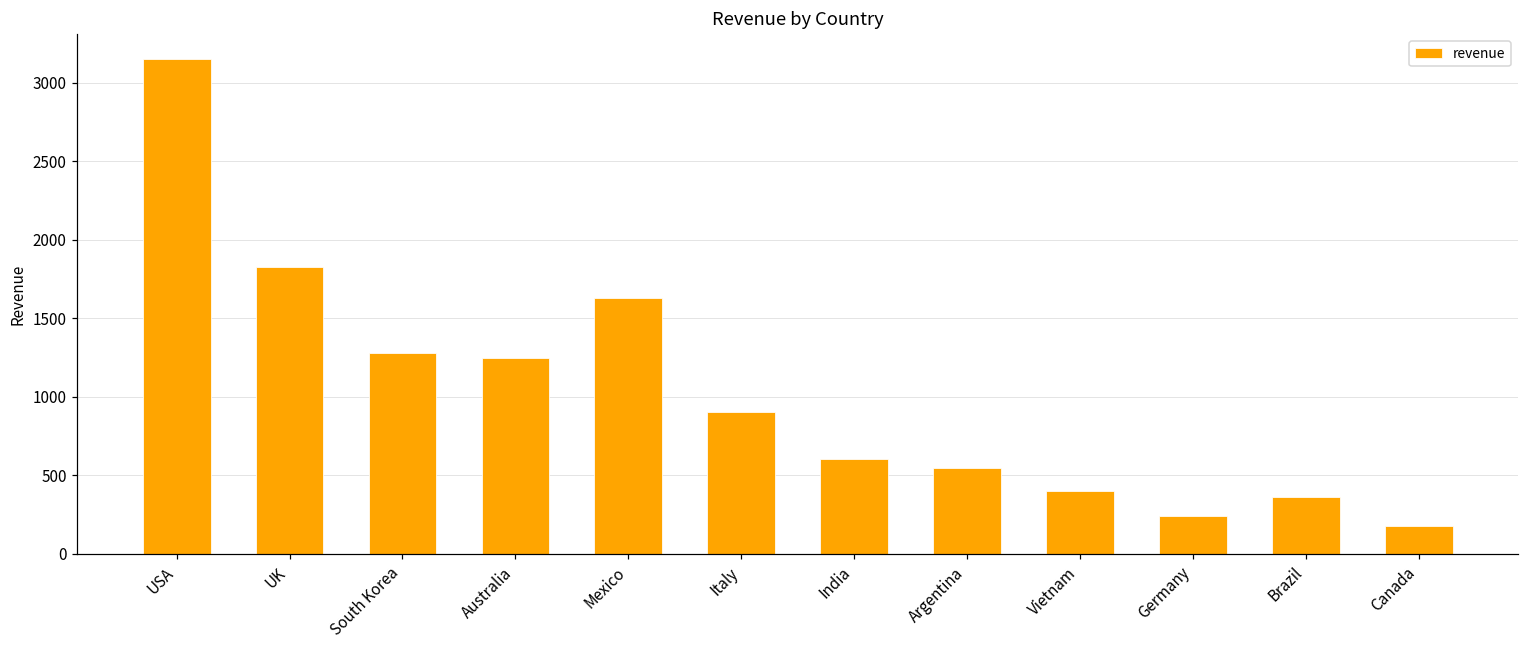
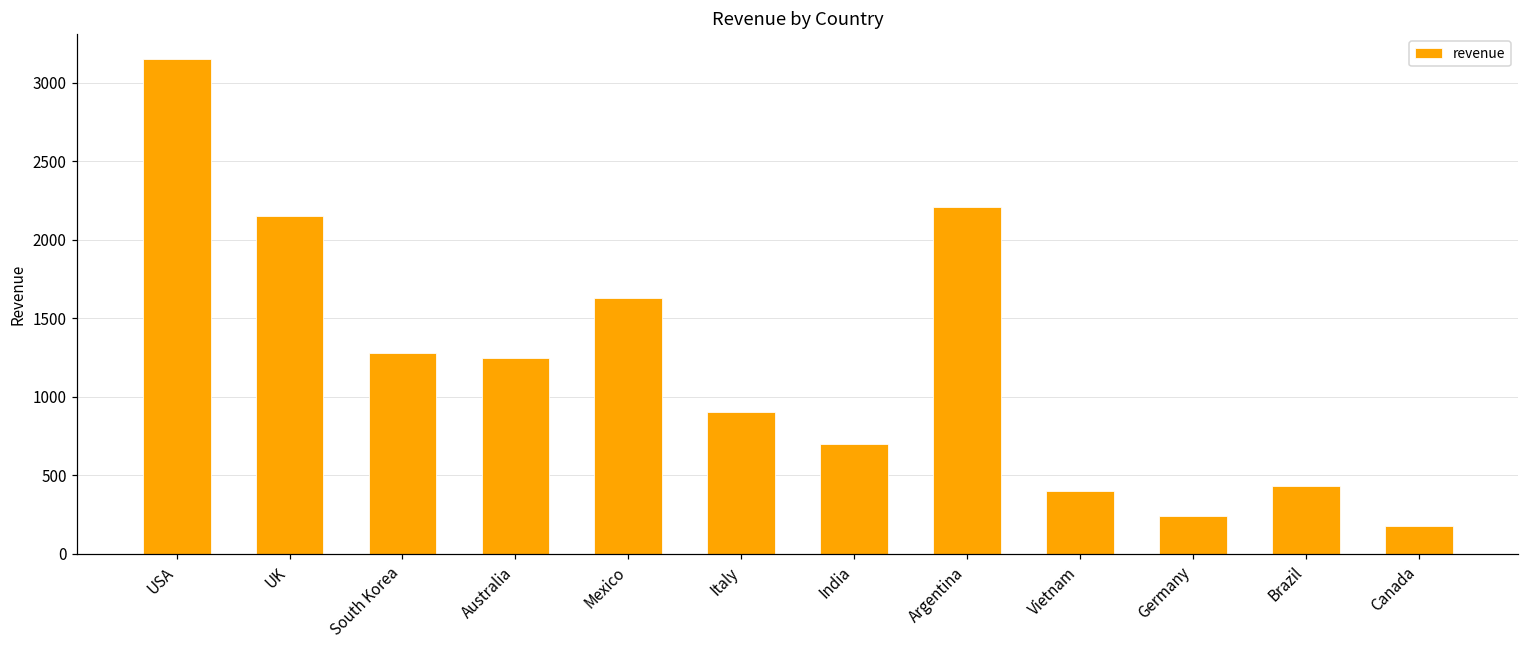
  {
    "USA": 3150,
-   "UK": 1830,
+   "UK": 2150,
    "South Korea": 1280,
    "Australia": 1250,
    "Mexico": 1630,
    "Italy": 900,
-   "India": 610,
-   "Argentina": 550,
+   "India": 700,
+   "Argentina": 2210,
    "Vietnam": 400,
    "Germany": 240,
-   "Brazil": 360,
+   "Brazil": 430,
    "Canada": 180
  }
